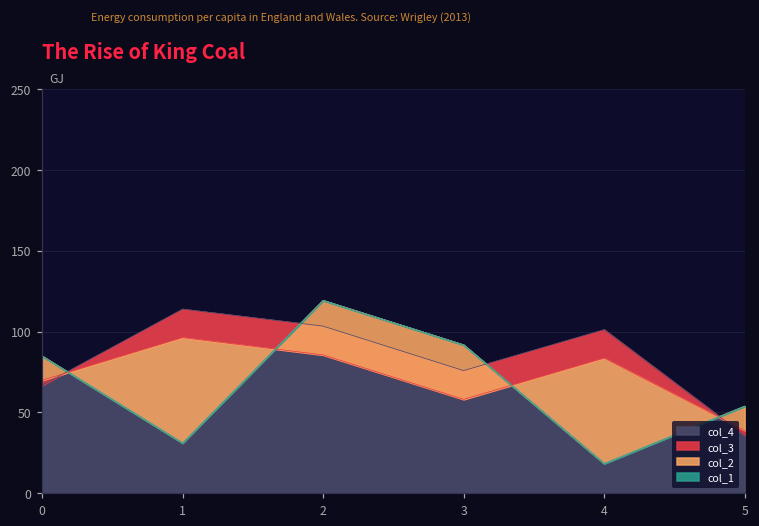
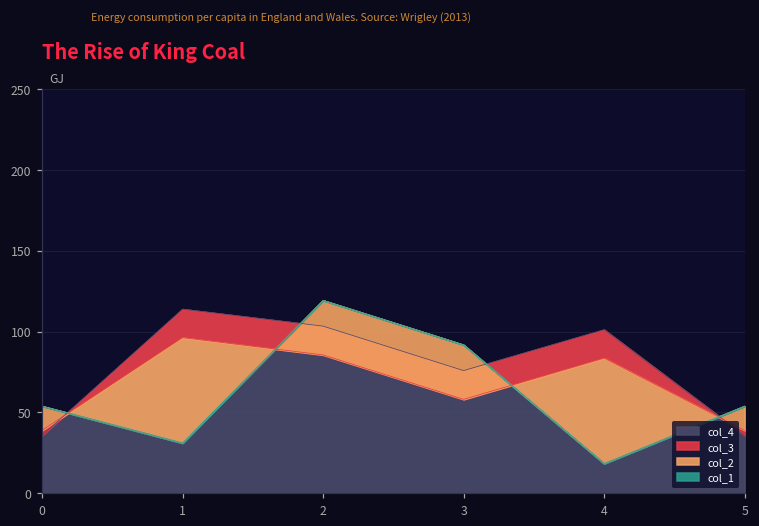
  {
    "col_4": {
-     "0": 67,
+     "0": 36,
      "5": 36
    },
    "col_1": {
      "1": 0,
      "4": 0
    }
  }
